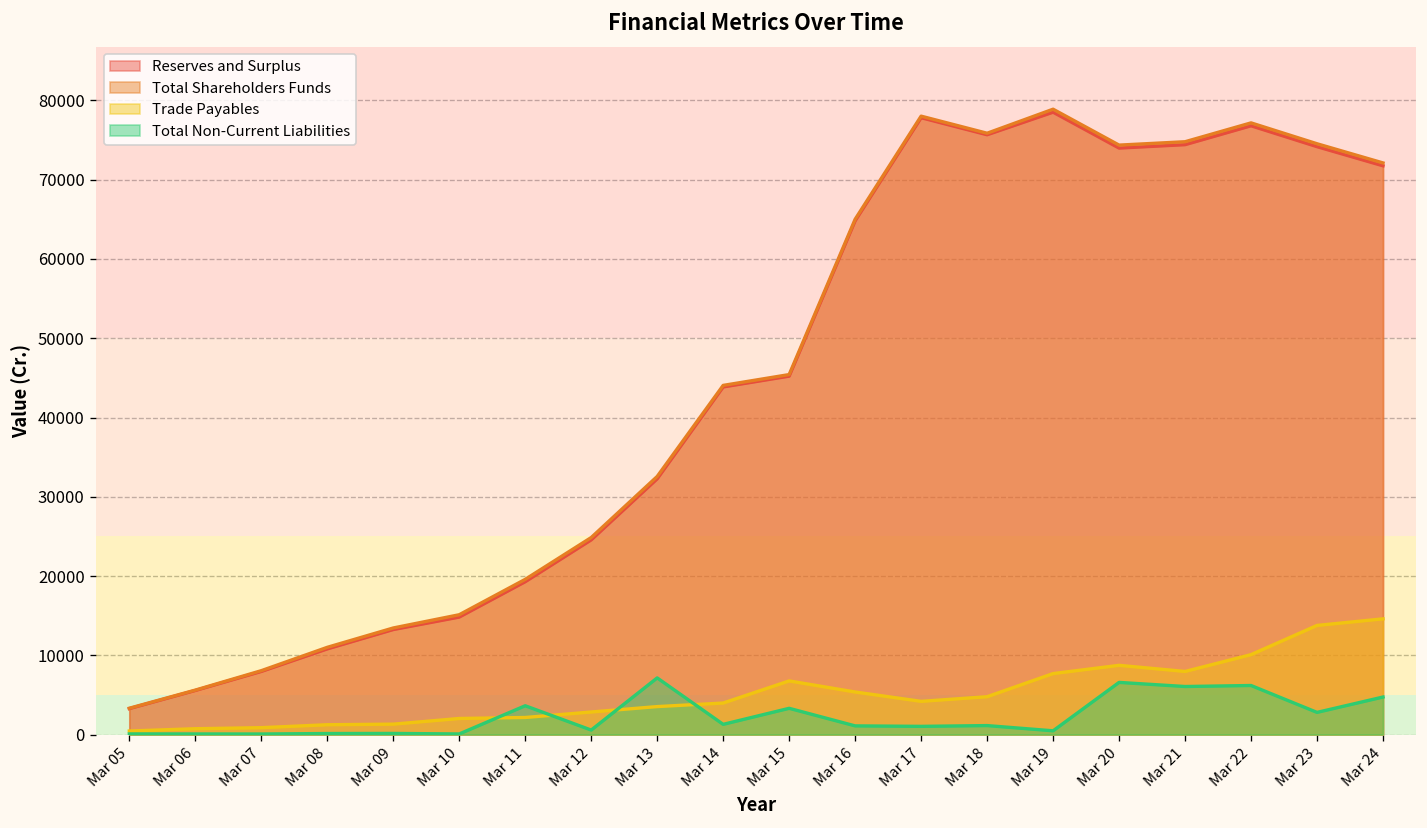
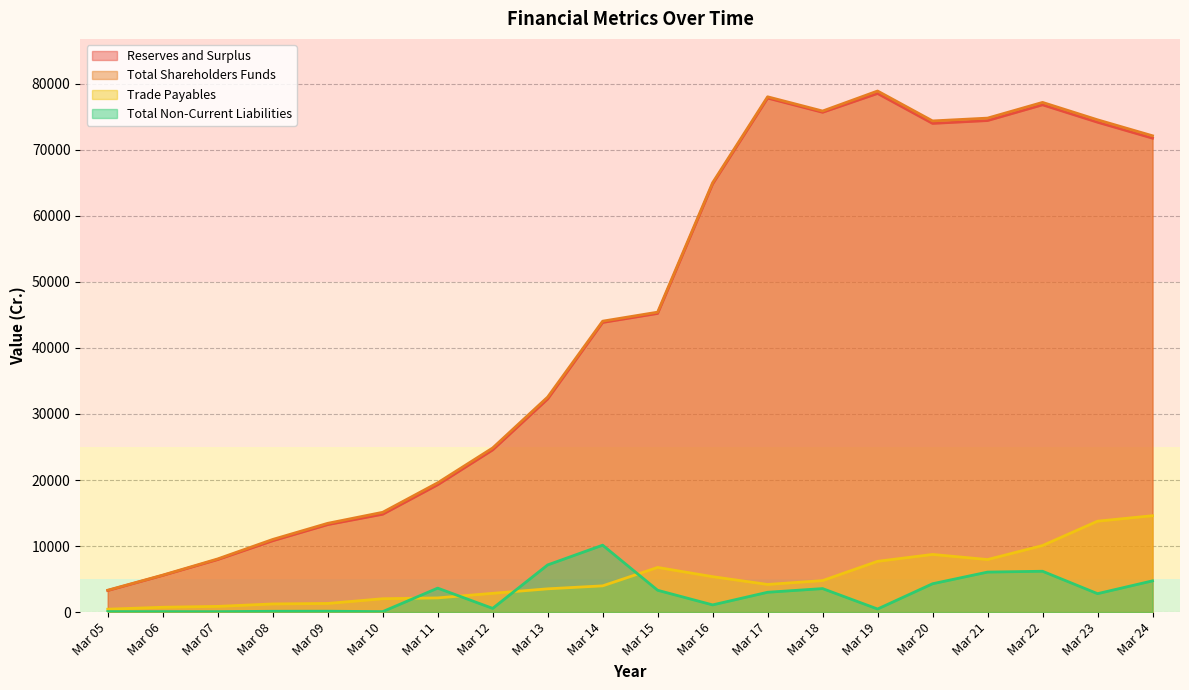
  {
    "Total Non-Current Liabilities": {
      "Mar 06": 0,
      "Mar 07": 0,
      "Mar 08": 0,
      "Mar 09": 0,
      "Mar 10": 0,
      "Mar 11": 4000,
      "Mar 12": 1000,
      "Mar 13": 7000,
-     "Mar 14": 1000,
+     "Mar 14": 10000,
      "Mar 15": 3000,
      "Mar 16": 1000,
-     "Mar 17": 1000,
-     "Mar 18": 1000,
+     "Mar 17": 3000,
+     "Mar 18": 4000,
      "Mar 19": 0,
-     "Mar 20": 7000,
+     "Mar 20": 4000,
      "Mar 21": 6000,
      "Mar 22": 6000,
      "Mar 23": 3000,
      "Mar 24": 5000
    }
  }
